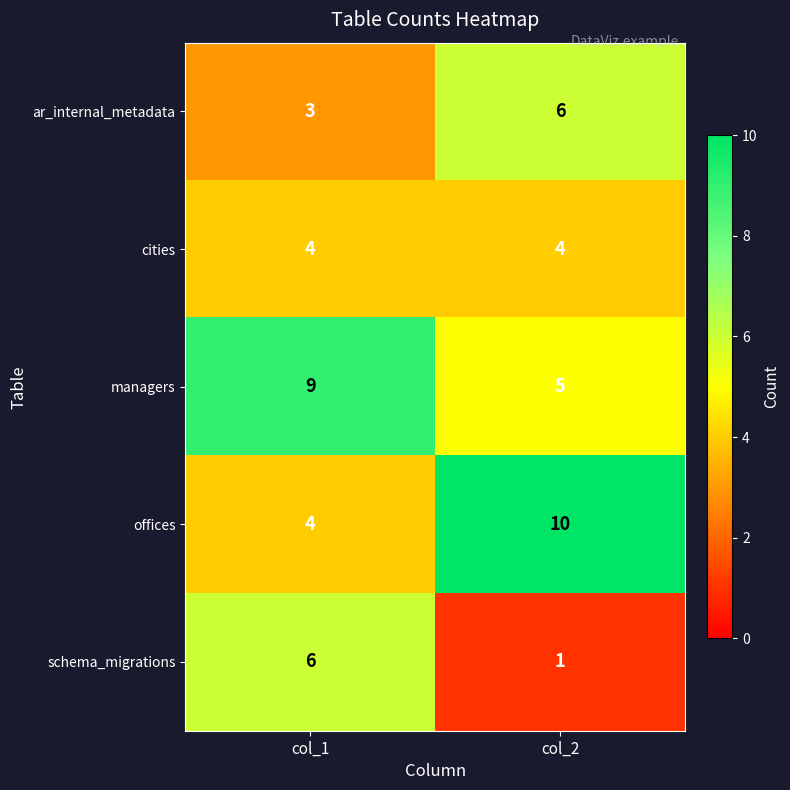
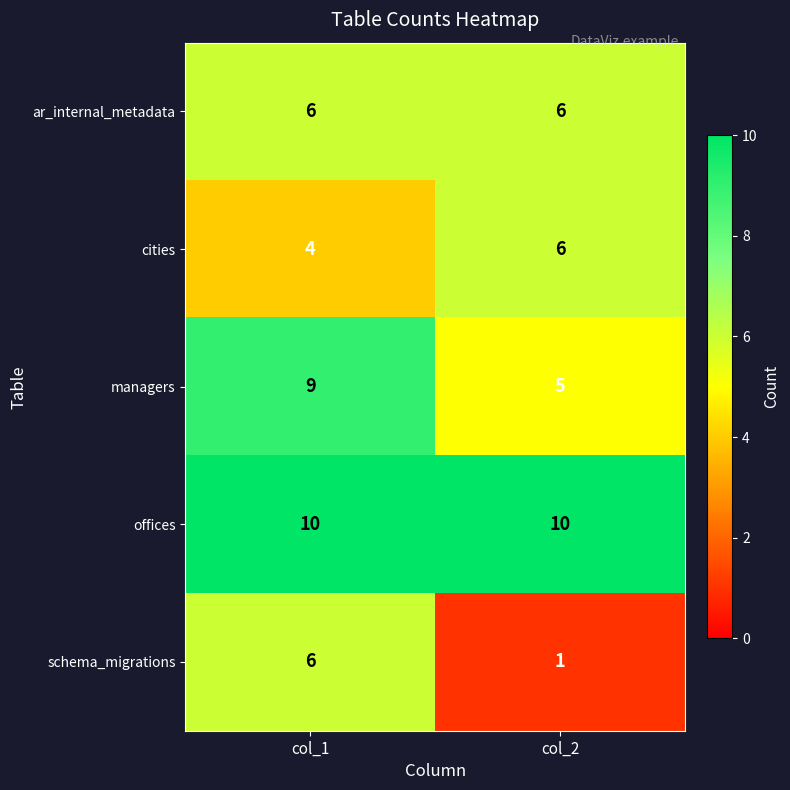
  {
    "ar_internal_metadata": {
-     "col_1": 3,
+     "col_1": 6,
      "col_2": 6
    },
    "cities": {
      "col_1": 4,
-     "col_2": 4
+     "col_2": 6
    },
    "managers": {
      "col_1": 9,
      "col_2": 5
    },
    "offices": {
-     "col_1": 4,
+     "col_1": 10,
      "col_2": 10
    },
    "schema_migrations": {
      "col_1": 6,
      "col_2": 1
    }
  }
